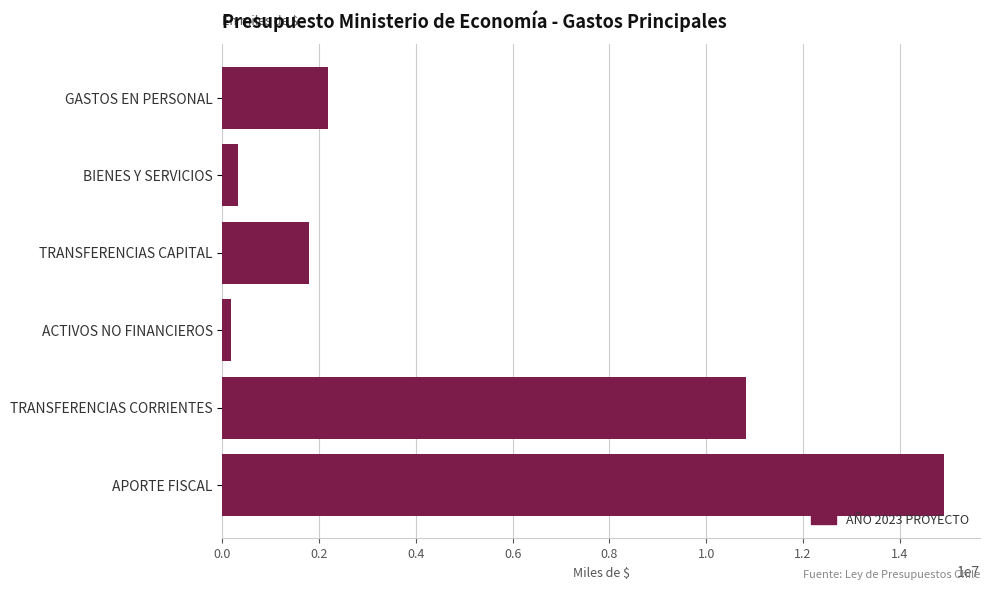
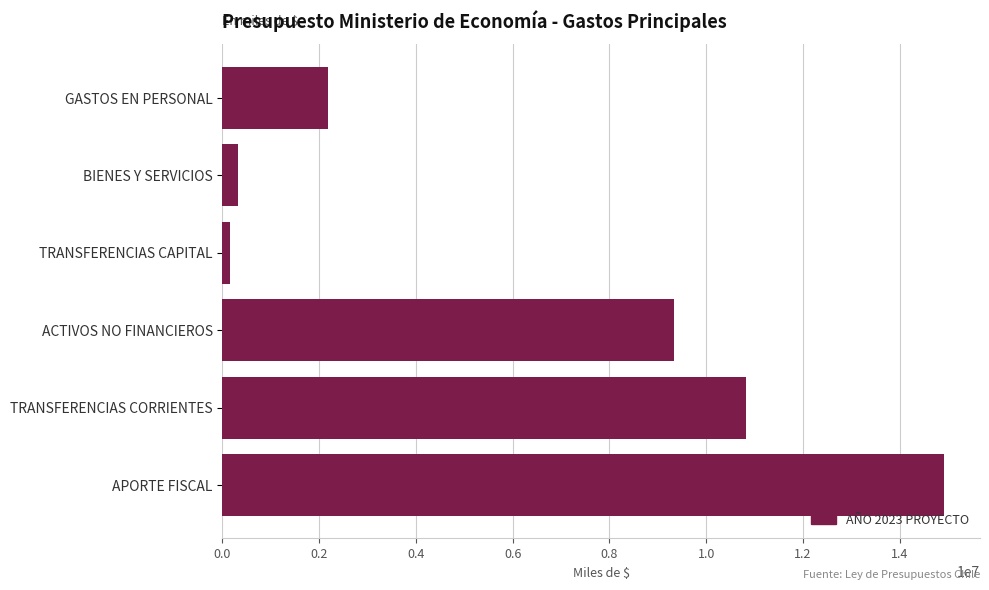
  {
    "GASTOS EN PERSONAL": 2200000,
    "BIENES Y SERVICIOS": 300000,
-   "TRANSFERENCIAS CAPITAL": 1800000,
-   "ACTIVOS NO FINANCIEROS": 200000,
+   "TRANSFERENCIAS CAPITAL": 200000,
+   "ACTIVOS NO FINANCIEROS": 9300000,
    "TRANSFERENCIAS CORRIENTES": 10800000,
    "APORTE FISCAL": 14900000
  }
